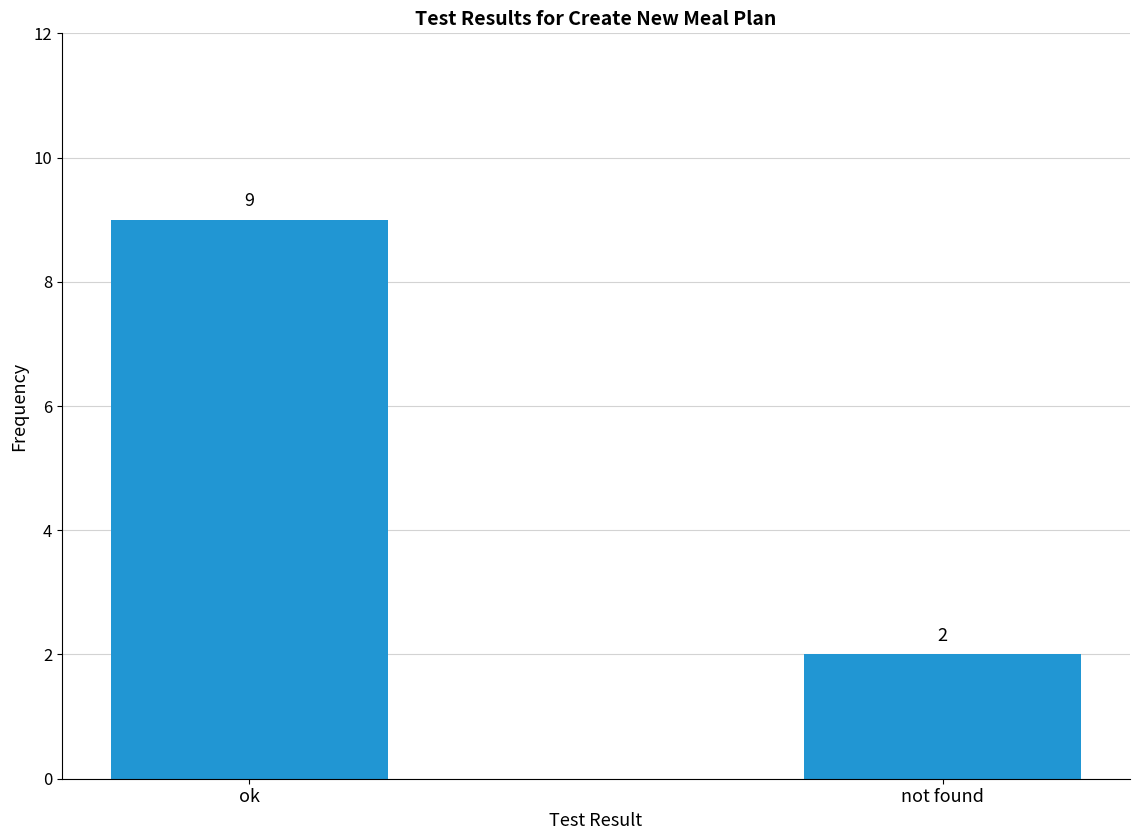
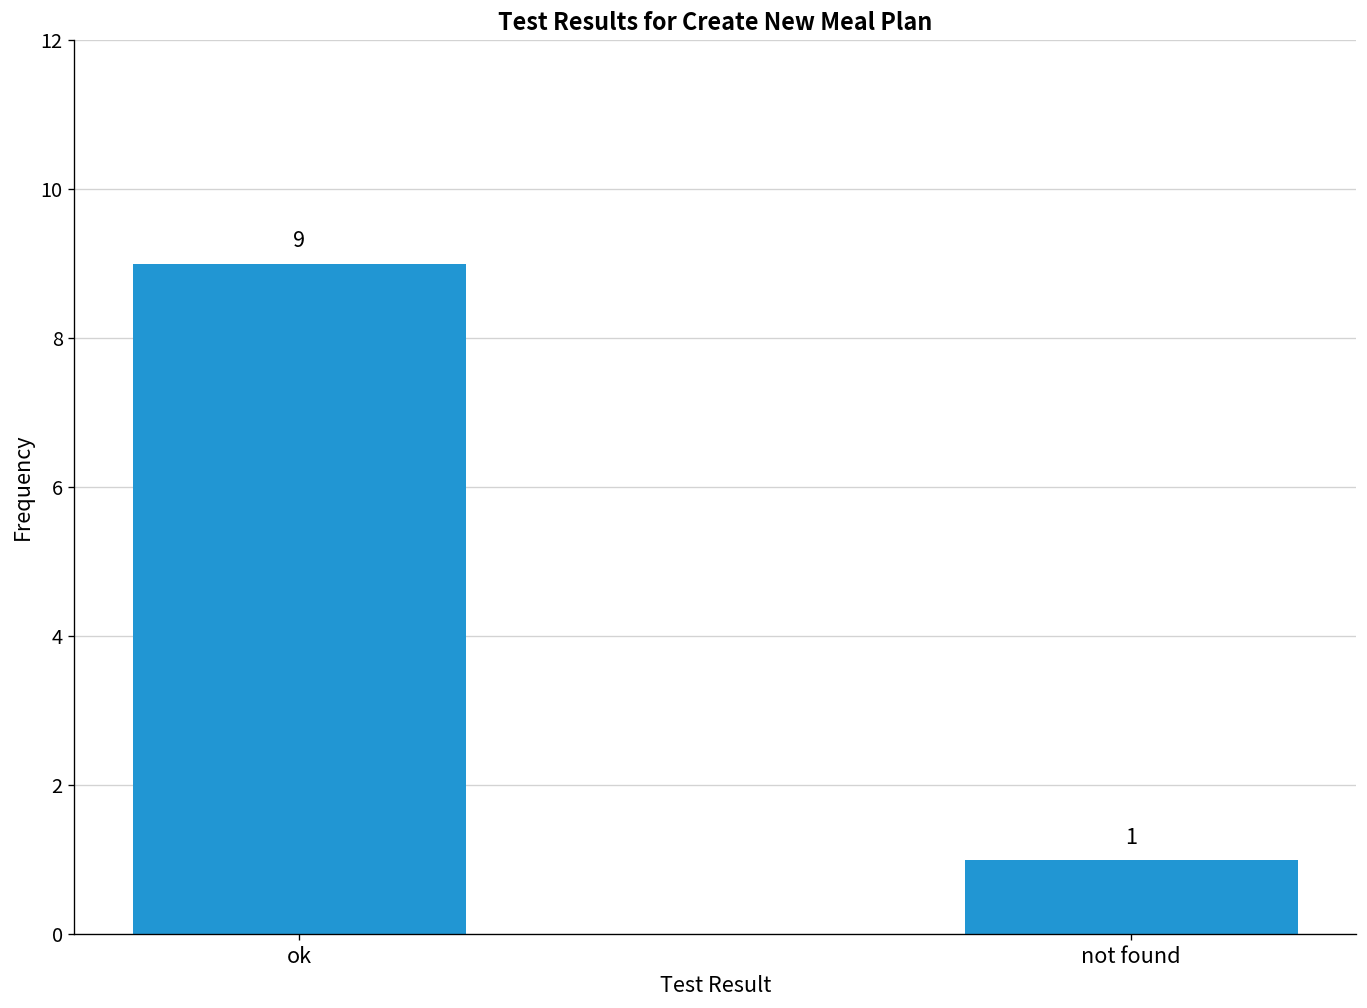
  {
    "ok": 9,
-   "not found": 2
+   "not found": 1
  }
